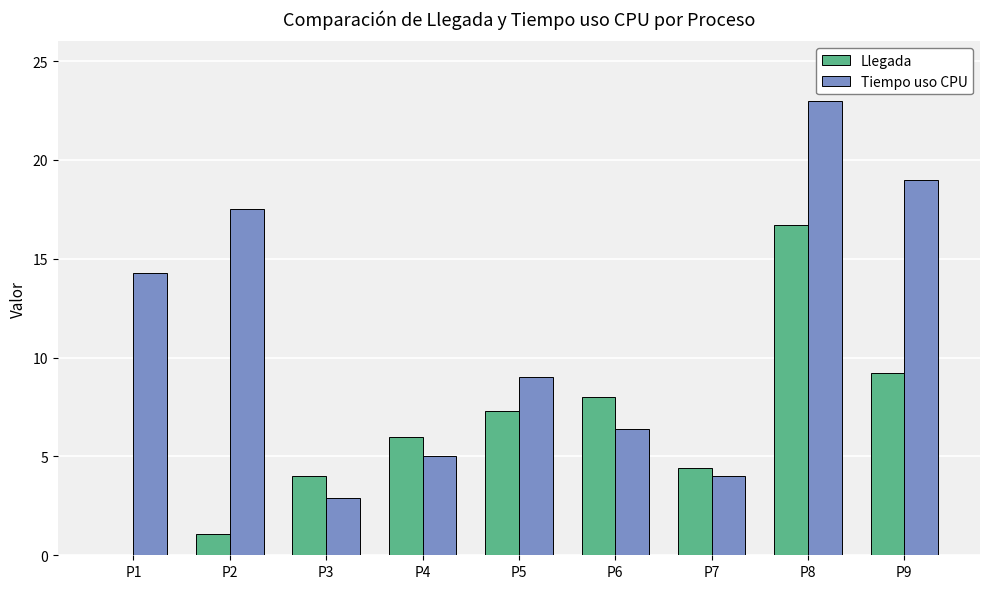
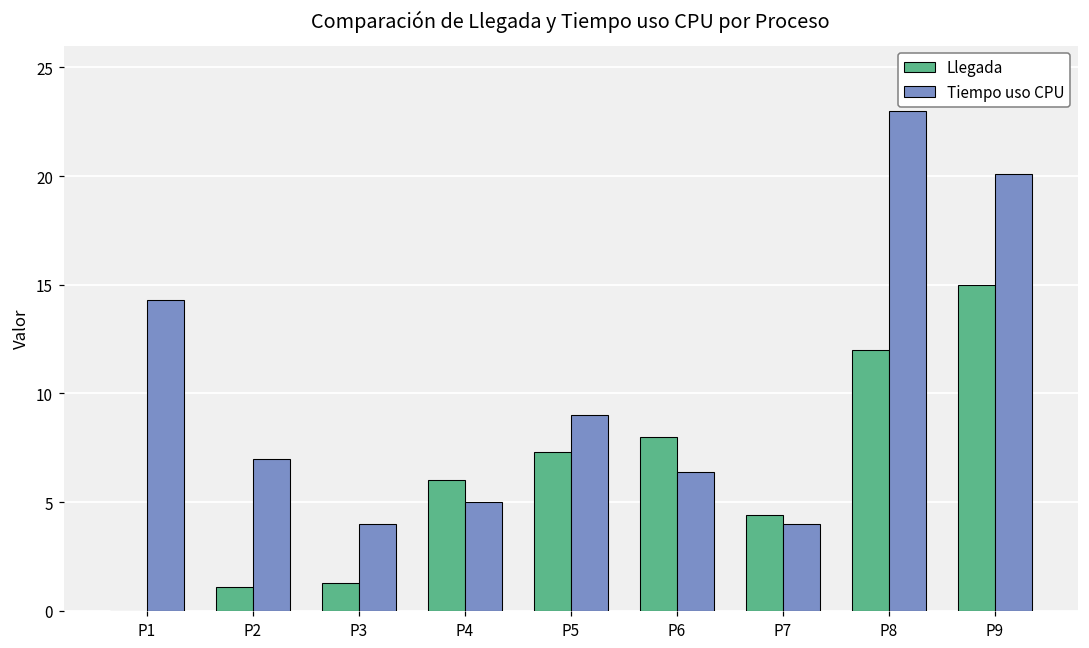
  {
    "Llegada": {
      "P1": 0.0,
      "P2": 1.1,
-     "P3": 4.0,
+     "P3": 1.3,
      "P4": 6.0,
      "P5": 7.3,
      "P6": 8.0,
      "P7": 4.4,
-     "P8": 16.7,
-     "P9": 9.2
+     "P8": 12.0,
+     "P9": 15.0
    },
    "Tiempo uso CPU": {
      "P1": 14.3,
-     "P2": 17.5,
-     "P3": 2.9,
+     "P2": 7.0,
+     "P3": 4.0,
      "P4": 5.0,
      "P5": 9.0,
      "P6": 6.4,
      "P7": 4.0,
      "P8": 23.0,
-     "P9": 19.0
+     "P9": 20.1
    }
  }
